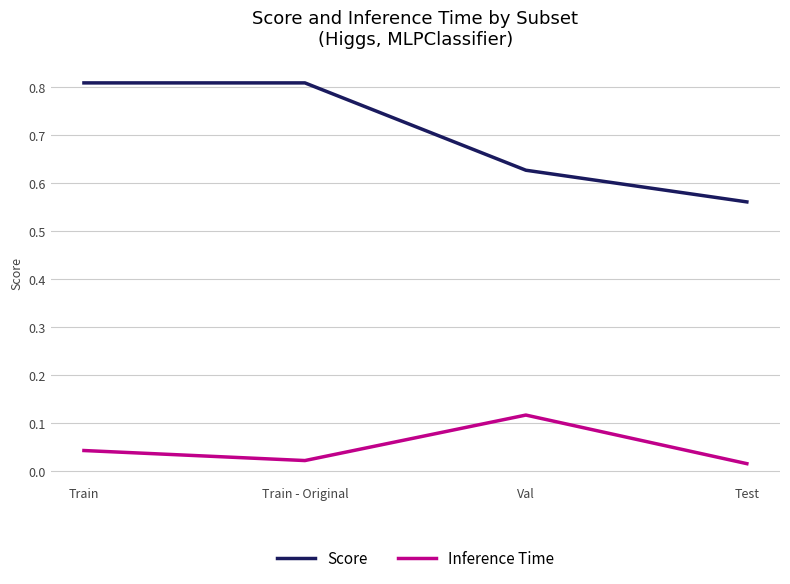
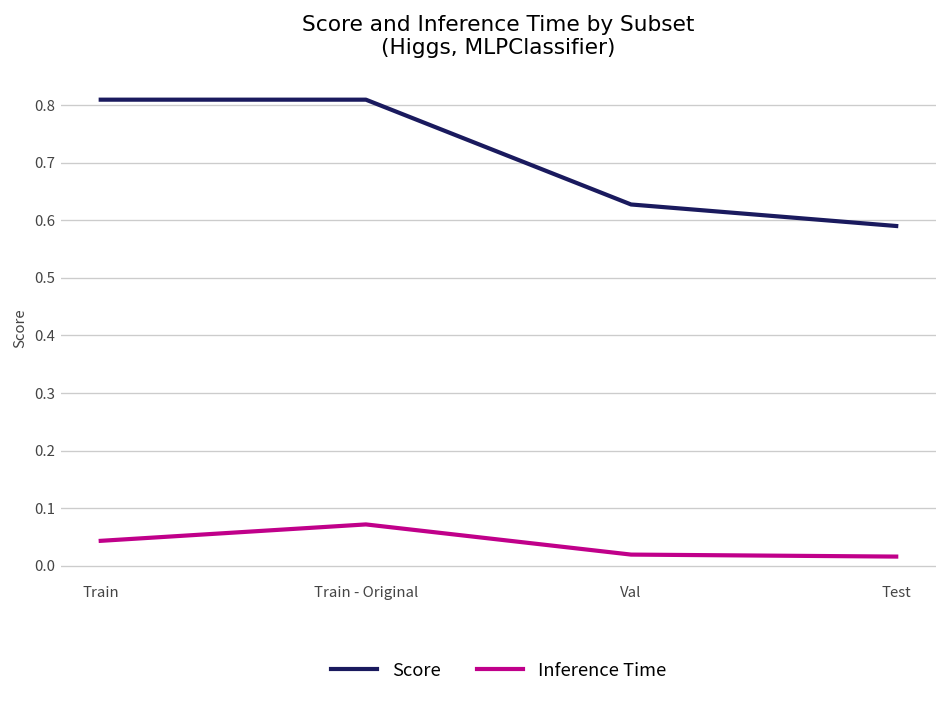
  {
    "Score": {
      "Train": 0.81,
      "Train - Original": 0.81,
      "Val": 0.63,
-     "Test": 0.56
+     "Test": 0.59
    },
    "Inference Time": {
      "Train": 0.04,
-     "Train - Original": 0.02,
-     "Val": 0.12,
+     "Train - Original": 0.07,
+     "Val": 0.02,
      "Test": 0.02
    }
  }
